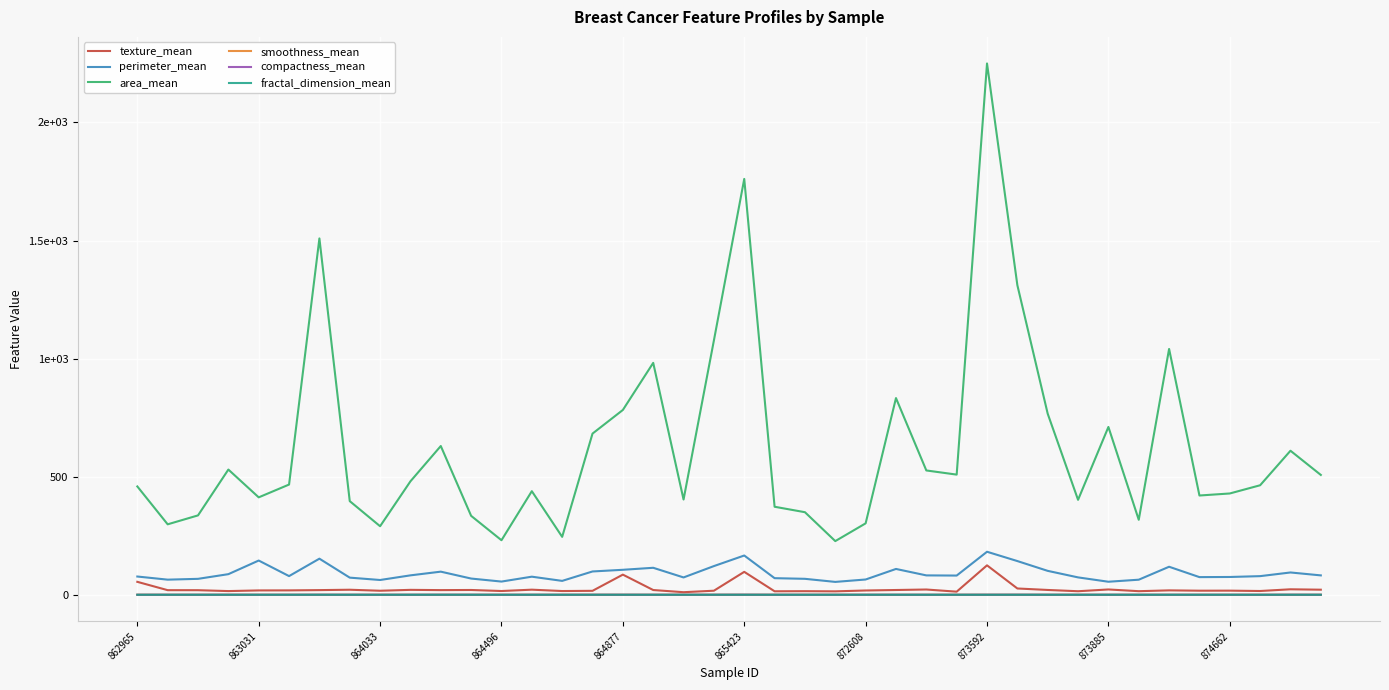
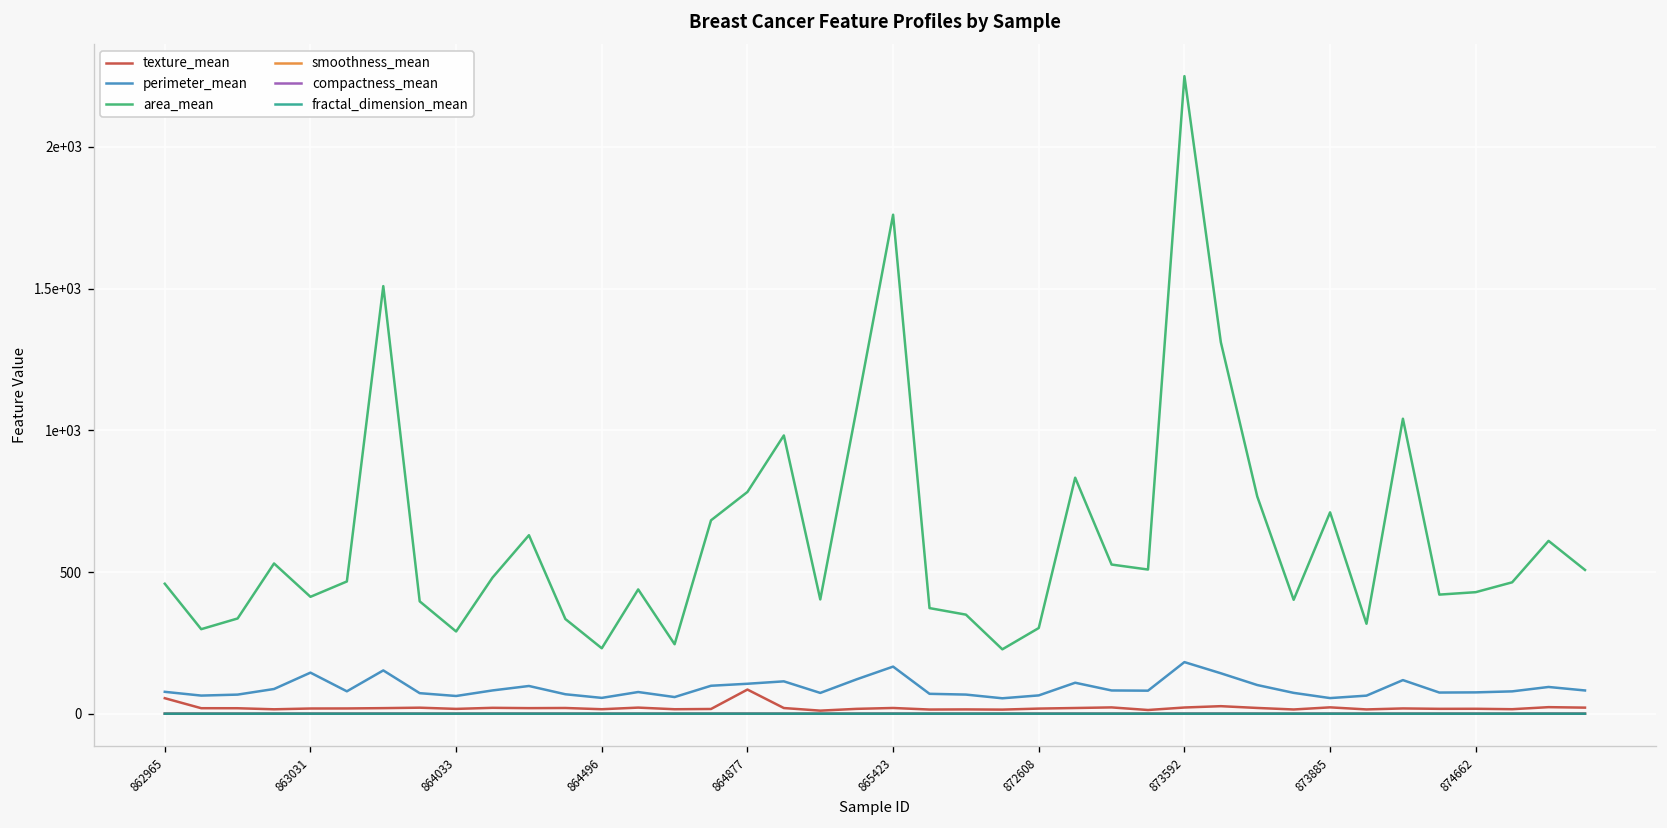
  {
    "texture_mean": {
      "862965": 50,
      "863031": 20,
      "864033": 20,
      "864496": 20,
      "864877": 90,
-     "865423": 100,
+     "865423": 20,
      "872608": 20,
-     "873592": 120,
+     "873592": 20,
      "873885": 20,
      "874662": 20
    },
    "perimeter_mean": {
      "862965": 80,
      "863031": 140,
      "864033": 60,
      "864496": 60,
      "864877": 110,
      "865423": 170,
      "872608": 60,
      "873592": 180,
      "873885": 60,
      "874662": 80
    }
  }
